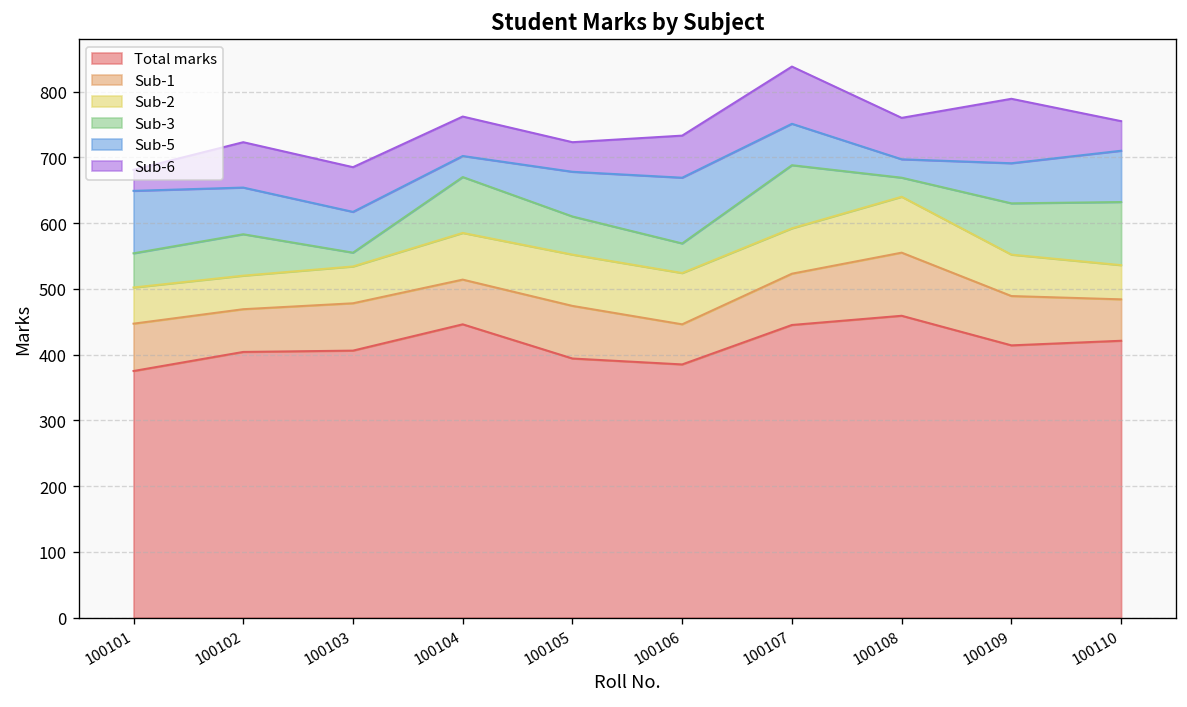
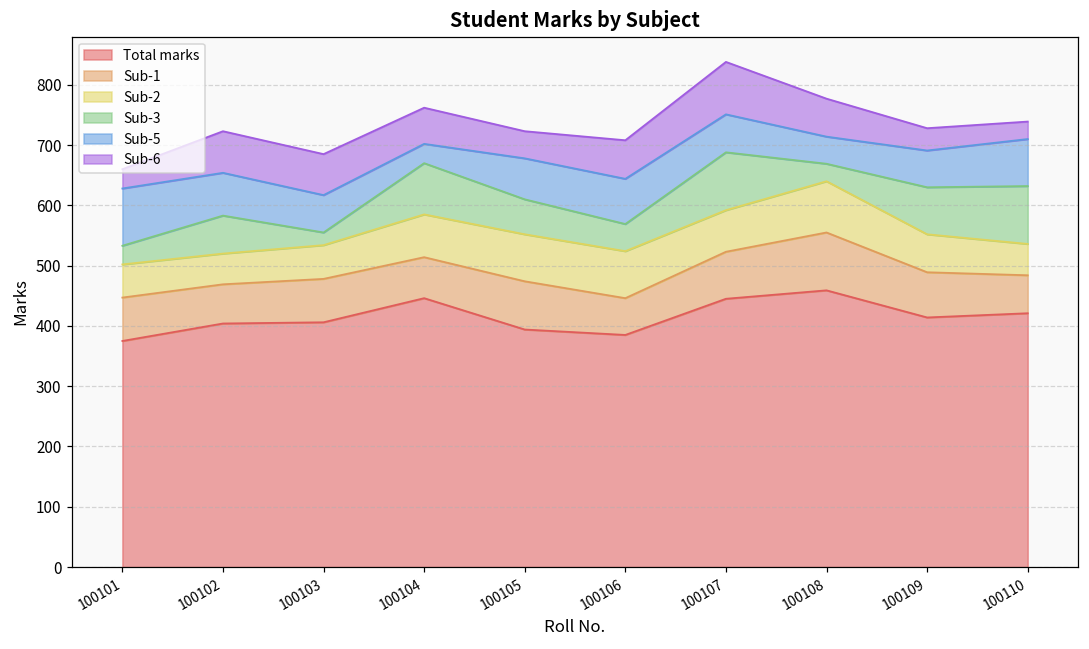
  {
    "Sub-3": {
-     "100101": 50,
+     "100101": 30,
      "100102": 60,
      "100103": 20,
      "100104": 90,
      "100105": 60,
      "100106": 50,
      "100107": 100,
      "100108": 30,
      "100109": 80,
      "100110": 100
    },
    "Sub-5": {
      "100101": 100,
      "100102": 70,
      "100103": 60,
      "100104": 30,
      "100105": 70,
-     "100106": 100,
+     "100106": 80,
      "100107": 60,
-     "100108": 30,
+     "100108": 50,
      "100109": 60,
      "100110": 80
    },
    "Sub-6": {
      "100102": 70,
      "100103": 70,
      "100104": 60,
      "100105": 50,
      "100106": 60,
      "100107": 90,
      "100108": 60,
-     "100109": 100,
-     "100110": 50
+     "100109": 40,
+     "100110": 30
    }
  }
